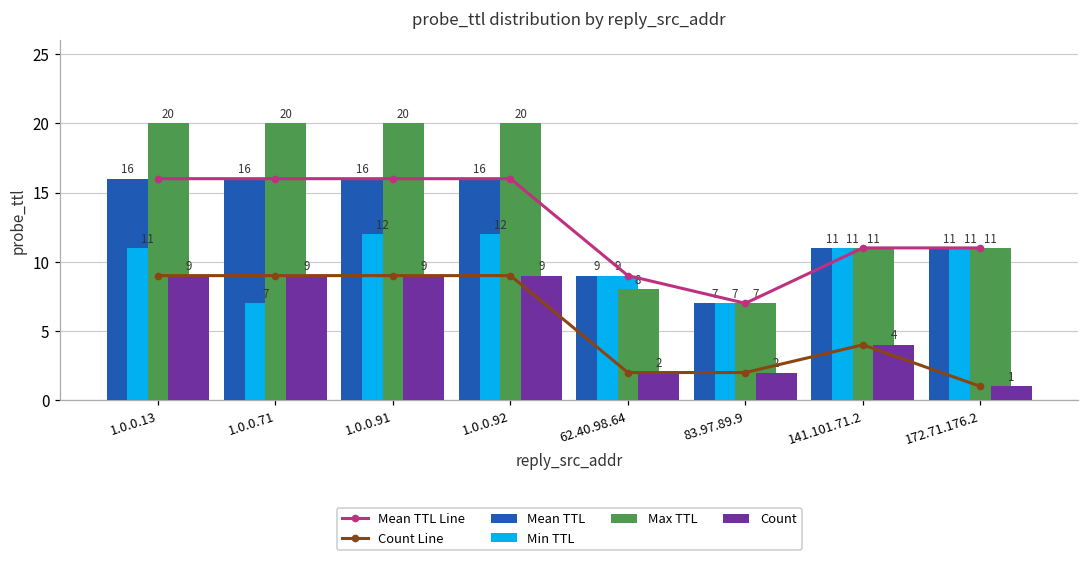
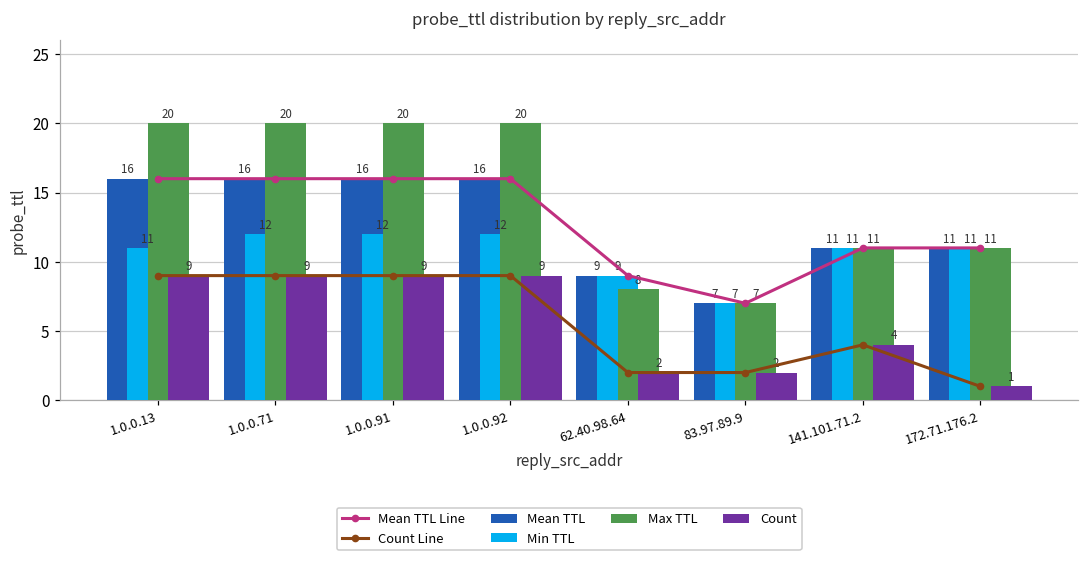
  {
    "Mean TTL": {
      "1.0.0.13": 16,
      "1.0.0.71": 16,
      "1.0.0.91": 16,
      "1.0.0.92": 16,
      "62.40.98.64": 9,
      "83.97.89.9": 7,
      "141.101.71.2": 11,
      "172.71.176.2": 11
    },
    "Min TTL": {
      "1.0.0.13": 11,
-     "1.0.0.71": 7,
+     "1.0.0.71": 12,
      "1.0.0.91": 12,
      "1.0.0.92": 12,
      "62.40.98.64": 9,
      "83.97.89.9": 7,
      "141.101.71.2": 11,
      "172.71.176.2": 11
    },
    "Max TTL": {
      "1.0.0.13": 20,
      "1.0.0.71": 20,
      "1.0.0.91": 20,
      "1.0.0.92": 20,
      "62.40.98.64": 8,
      "83.97.89.9": 7,
      "141.101.71.2": 11,
      "172.71.176.2": 11
    },
    "Count": {
      "1.0.0.13": 9,
      "1.0.0.71": 9,
      "1.0.0.91": 9,
      "1.0.0.92": 9,
      "62.40.98.64": 2,
      "83.97.89.9": 2,
      "141.101.71.2": 4,
      "172.71.176.2": 1
    }
  }
